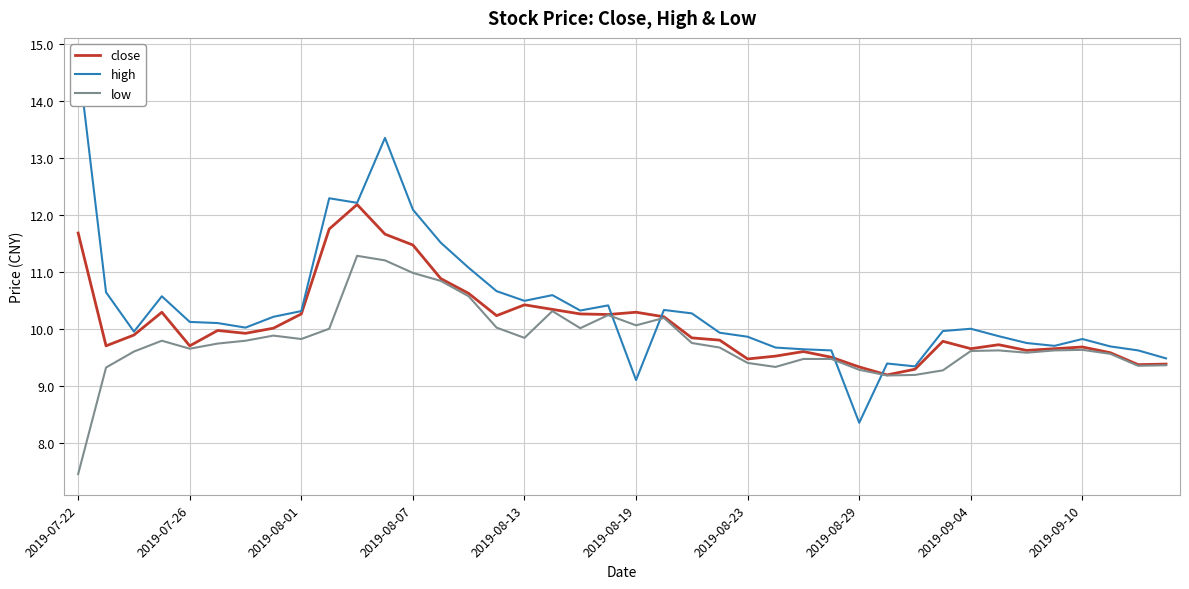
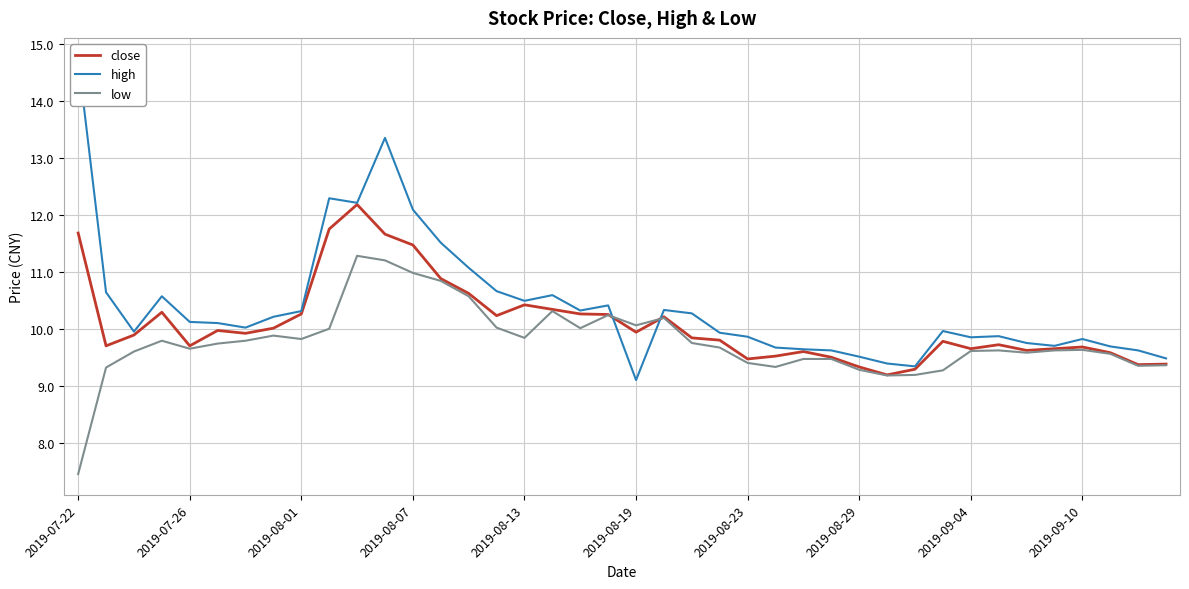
  {
    "close": {
      "2019-07-22": 11.7,
      "2019-07-26": 9.7,
      "2019-08-01": 10.3,
      "2019-08-07": 11.5,
      "2019-08-13": 10.4,
-     "2019-08-19": 10.3,
+     "2019-08-19": 9.9,
      "2019-08-23": 9.5,
      "2019-08-29": 9.3,
      "2019-09-10": 9.7
    },
    "high": {
      "2019-07-26": 10.1,
      "2019-08-01": 10.3,
      "2019-08-07": 12.1,
      "2019-08-13": 10.5,
      "2019-08-19": 9.1,
      "2019-08-23": 9.9,
-     "2019-08-29": 8.4,
-     "2019-09-04": 10.0,
+     "2019-08-29": 9.5,
+     "2019-09-04": 9.9,
      "2019-09-10": 9.8
    },
    "low": {
      "2019-07-22": 7.5,
      "2019-07-26": 9.7,
      "2019-08-01": 9.8,
      "2019-08-07": 11.0,
      "2019-08-13": 9.8,
      "2019-08-19": 10.1,
      "2019-08-23": 9.4,
      "2019-08-29": 9.3,
      "2019-09-10": 9.6
    }
  }
